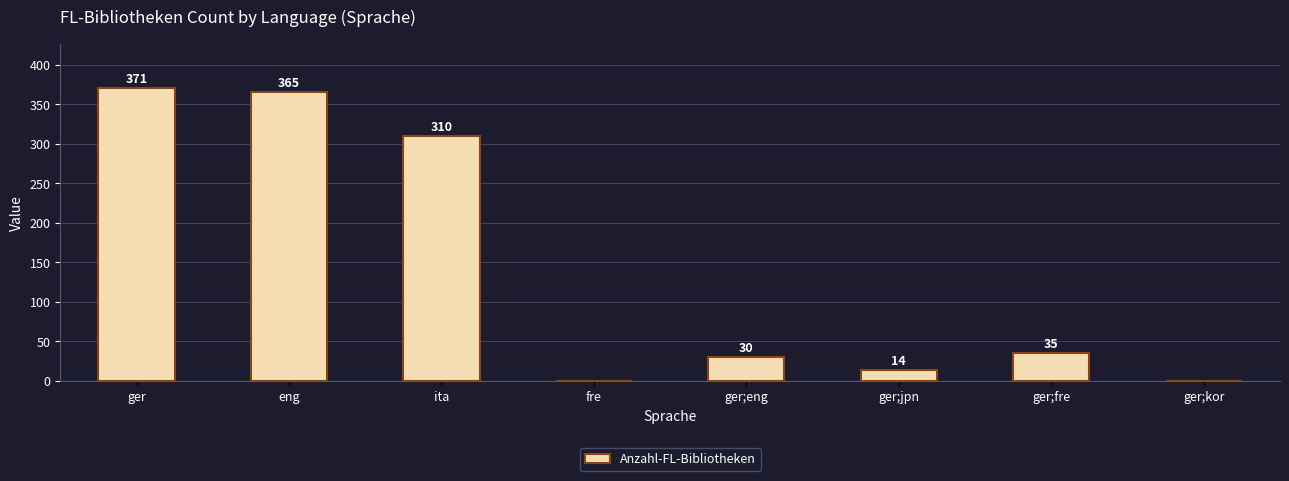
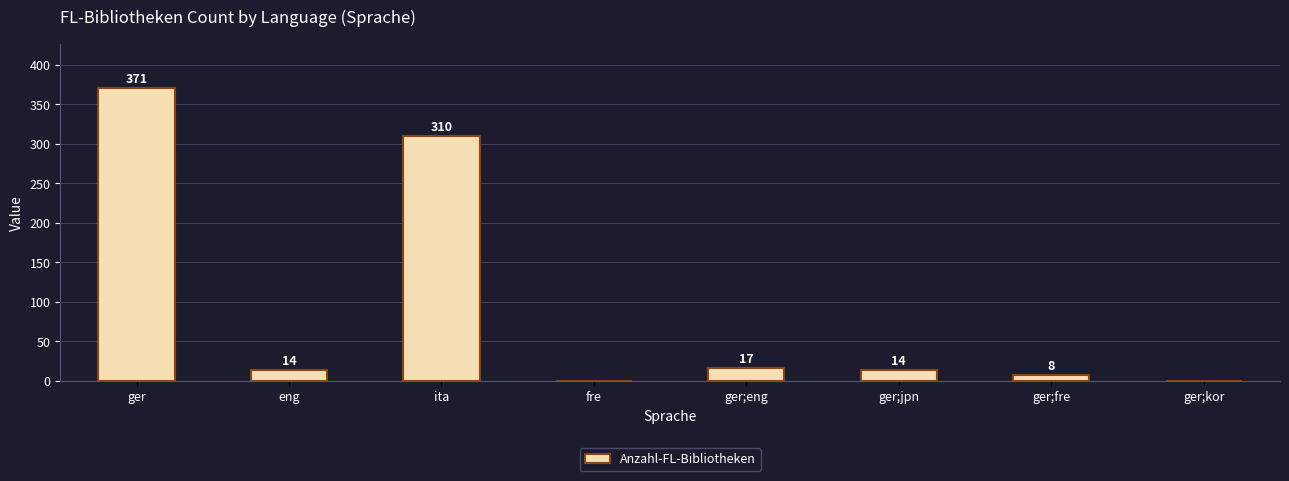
  {
    "ger": 371,
-   "eng": 365,
+   "eng": 14,
    "ita": 310,
-   "ger;eng": 30,
+   "ger;eng": 17,
    "ger;jpn": 14,
-   "ger;fre": 35
+   "ger;fre": 8
  }
